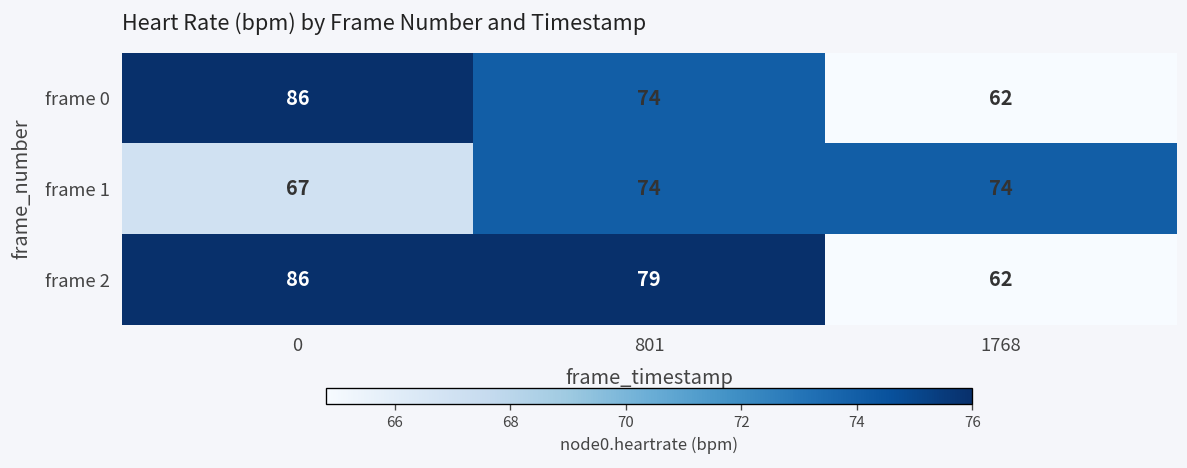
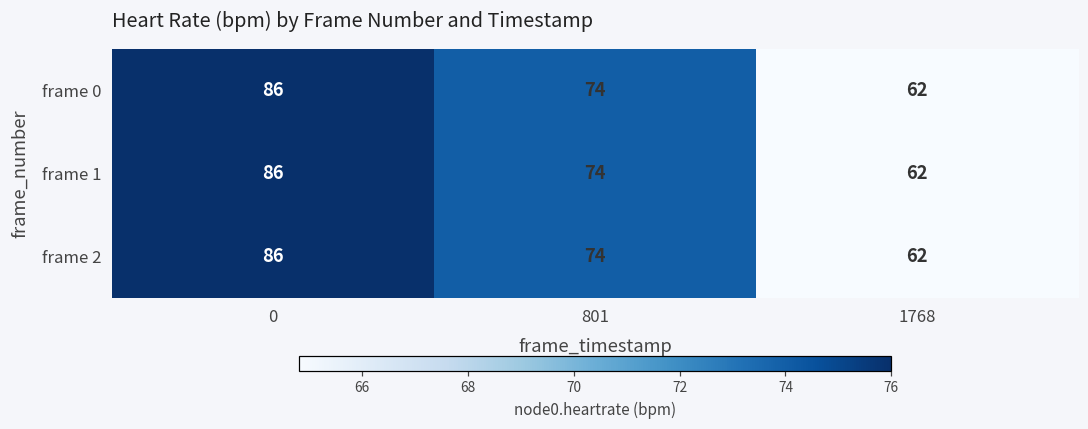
  {
    "frame 0": {
      "0": 86,
      "801": 74,
      "1768": 62
    },
    "frame 1": {
-     "0": 67,
+     "0": 86,
      "801": 74,
-     "1768": 74
+     "1768": 62
    },
    "frame 2": {
      "0": 86,
-     "801": 79,
+     "801": 74,
      "1768": 62
    }
  }
